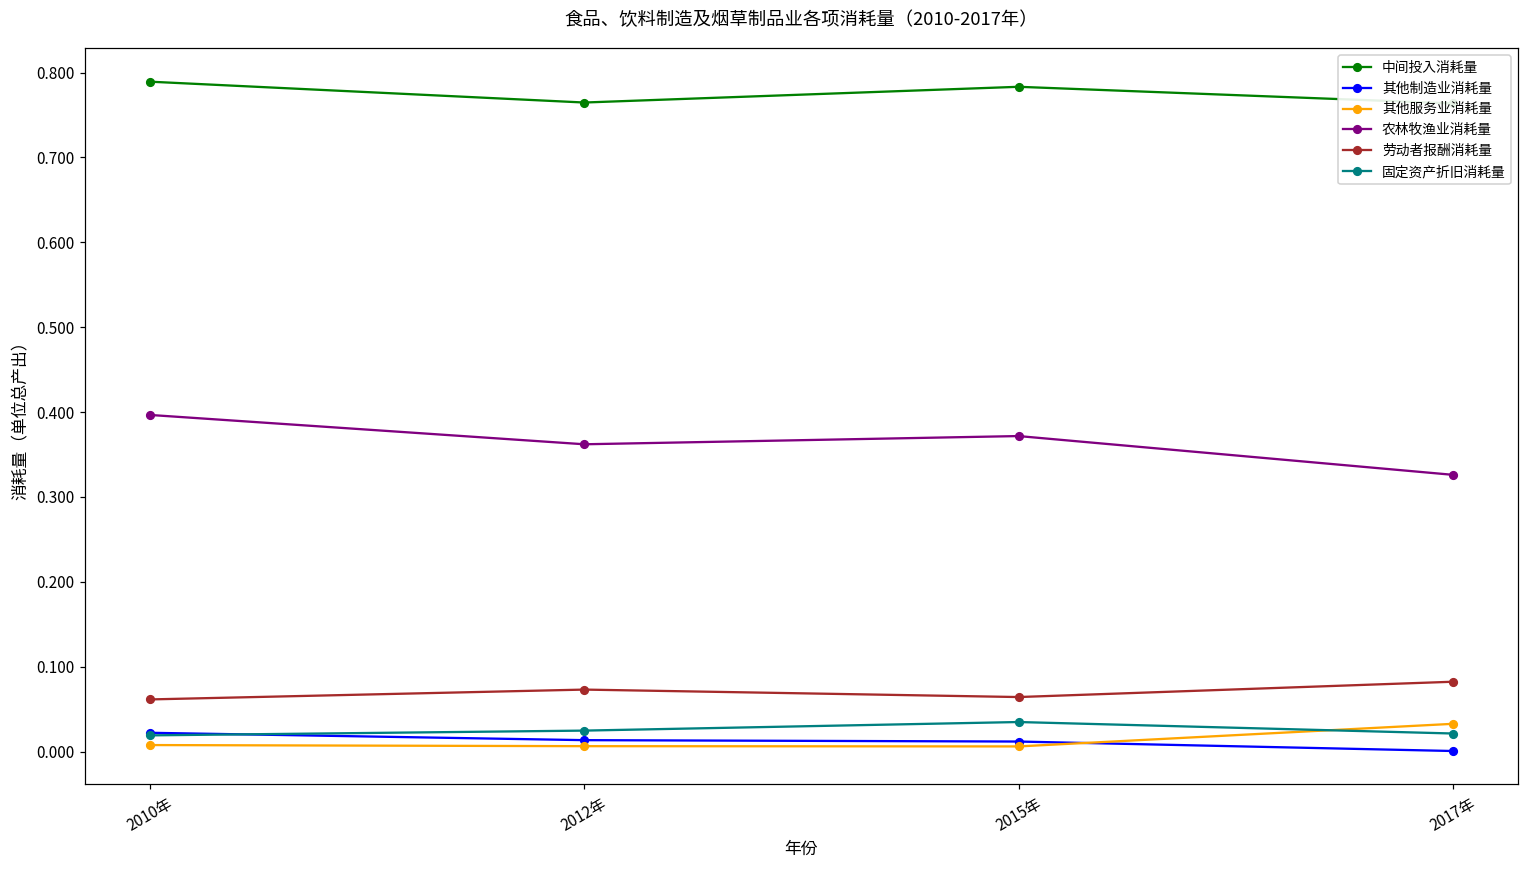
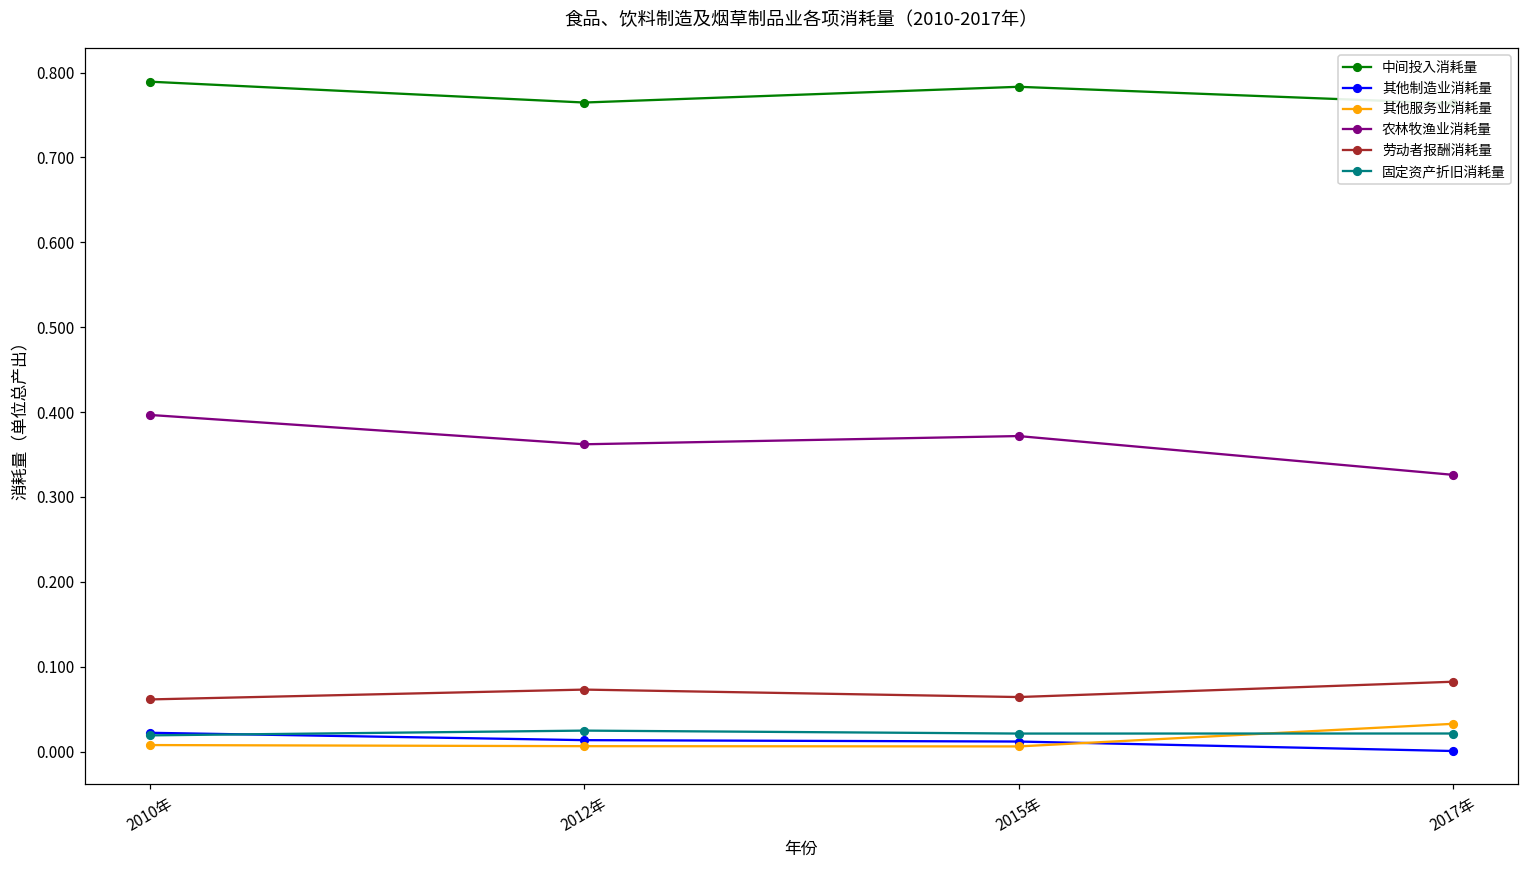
  {
    "中间投入消耗量": {
      "2010年": 0.79,
      "2012年": 0.76,
      "2015年": 0.78
    },
    "其他制造业消耗量": {
      "2012年": 0.01,
      "2015年": 0.01,
      "2017年": 0.00
    },
    "其他服务业消耗量": {
      "2010年": 0.01,
      "2012年": 0.01,
      "2015年": 0.01,
      "2017年": 0.03
    },
    "农林牧渔业消耗量": {
      "2010年": 0.40,
      "2012年": 0.36,
      "2015年": 0.37,
      "2017年": 0.33
    },
    "劳动者报酬消耗量": {
      "2010年": 0.06,
      "2012年": 0.07,
      "2015年": 0.06,
      "2017年": 0.08
    },
    "固定资产折旧消耗量": {
      "2012年": 0.02,
-     "2015年": 0.03,
+     "2015年": 0.02,
      "2017年": 0.02
    }
  }
